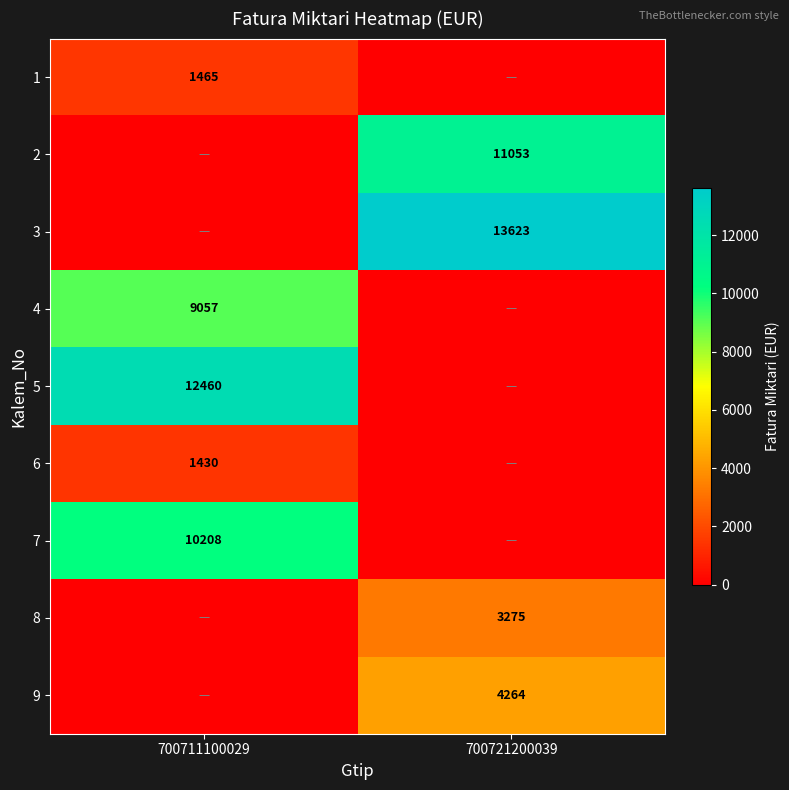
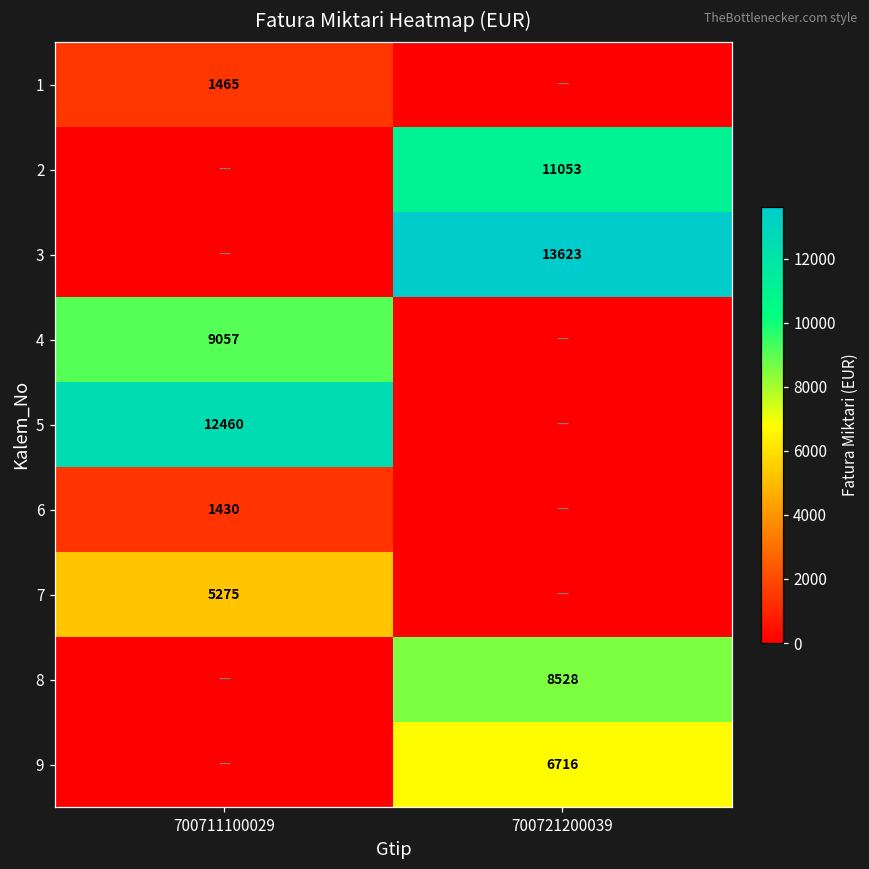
  {
    "1": {
      "700711100029": 1465
    },
    "2": {
      "700721200039": 11053
    },
    "3": {
      "700721200039": 13623
    },
    "4": {
      "700711100029": 9057
    },
    "5": {
      "700711100029": 12460
    },
    "6": {
      "700711100029": 1430
    },
    "7": {
-     "700711100029": 10208
+     "700711100029": 5275
    },
    "8": {
-     "700721200039": 3275
+     "700721200039": 8528
    },
    "9": {
-     "700721200039": 4264
+     "700721200039": 6716
    }
  }
